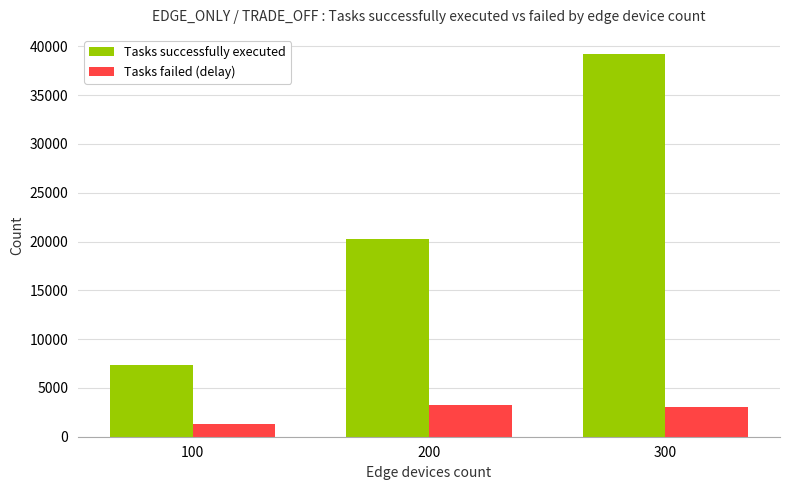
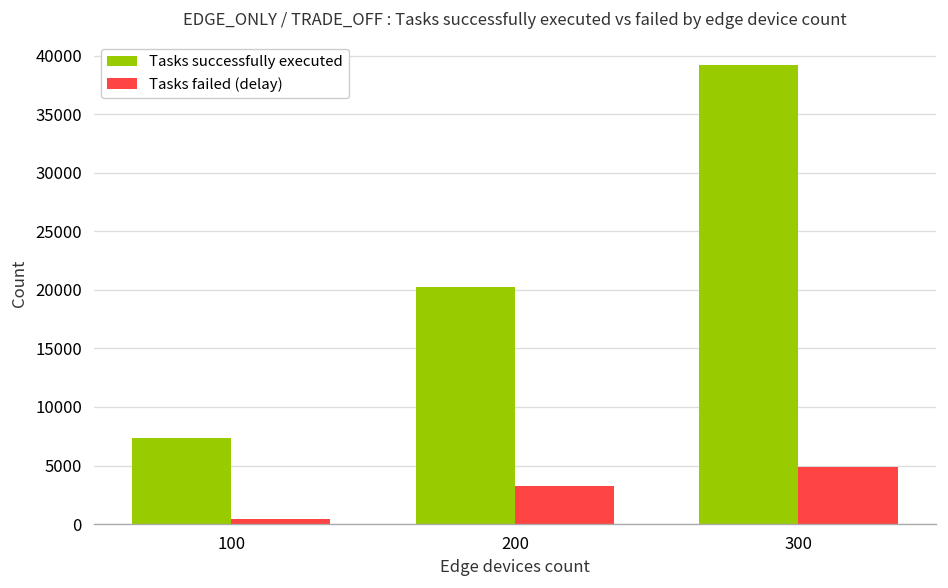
  {
    "Tasks successfully executed": {
      "100": 7000,
      "200": 20000,
      "300": 39000
    },
    "Tasks failed (delay)": {
-     "100": 1000,
+     "100": 0,
      "200": 3000,
-     "300": 3000
+     "300": 5000
    }
  }
